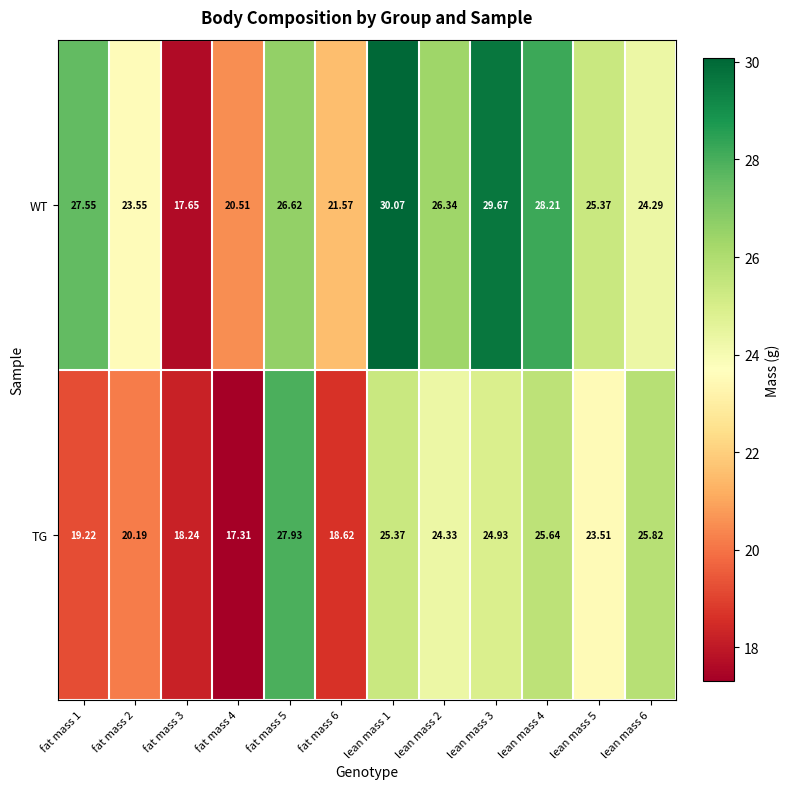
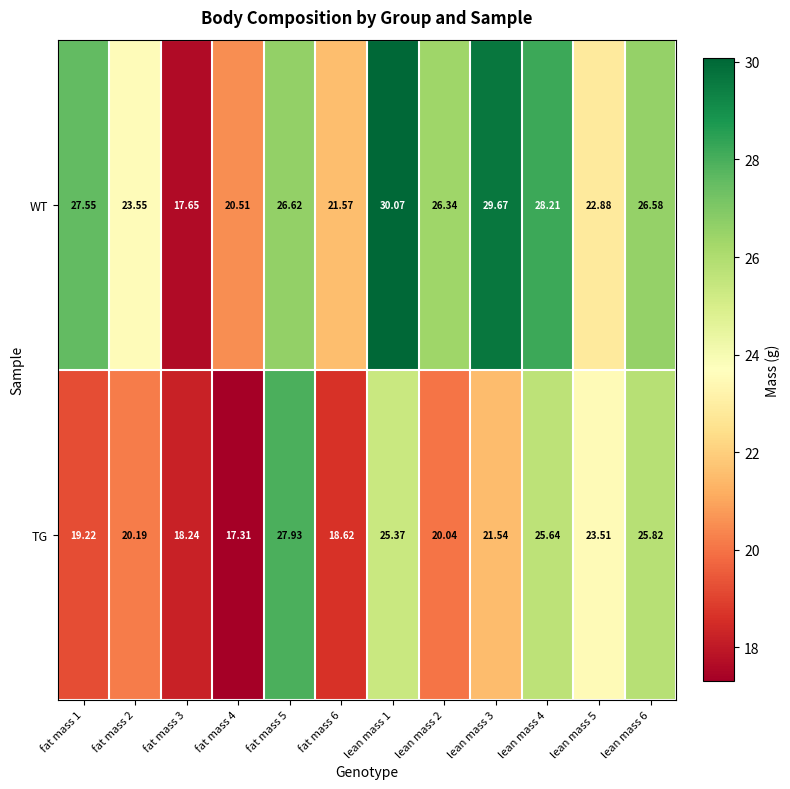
  {
    "WT": {
      "fat mass 1": 27.55,
      "fat mass 2": 23.55,
      "fat mass 3": 17.65,
      "fat mass 4": 20.51,
      "fat mass 5": 26.62,
      "fat mass 6": 21.57,
      "lean mass 1": 30.07,
      "lean mass 2": 26.34,
      "lean mass 3": 29.67,
      "lean mass 4": 28.21,
-     "lean mass 5": 25.37,
-     "lean mass 6": 24.29
+     "lean mass 5": 22.88,
+     "lean mass 6": 26.58
    },
    "TG": {
      "fat mass 1": 19.22,
      "fat mass 2": 20.19,
      "fat mass 3": 18.24,
      "fat mass 4": 17.31,
      "fat mass 5": 27.93,
      "fat mass 6": 18.62,
      "lean mass 1": 25.37,
-     "lean mass 2": 24.33,
-     "lean mass 3": 24.93,
+     "lean mass 2": 20.04,
+     "lean mass 3": 21.54,
      "lean mass 4": 25.64,
      "lean mass 5": 23.51,
      "lean mass 6": 25.82
    }
  }
